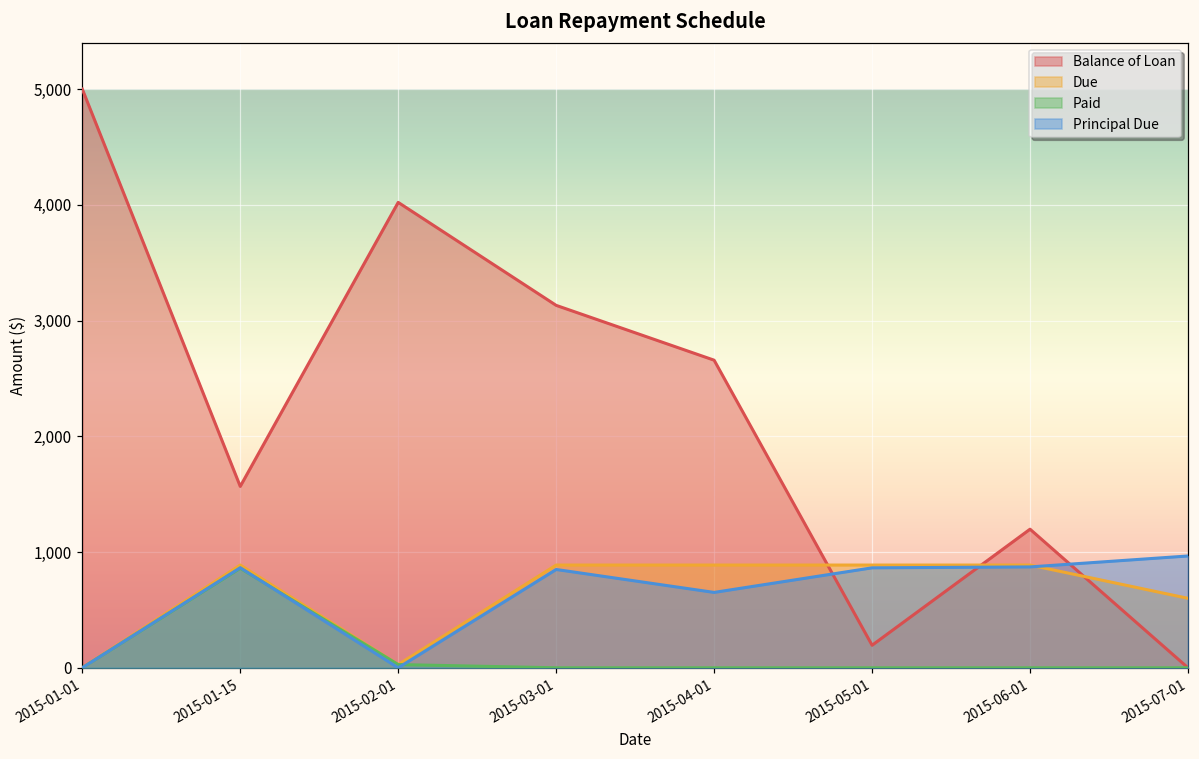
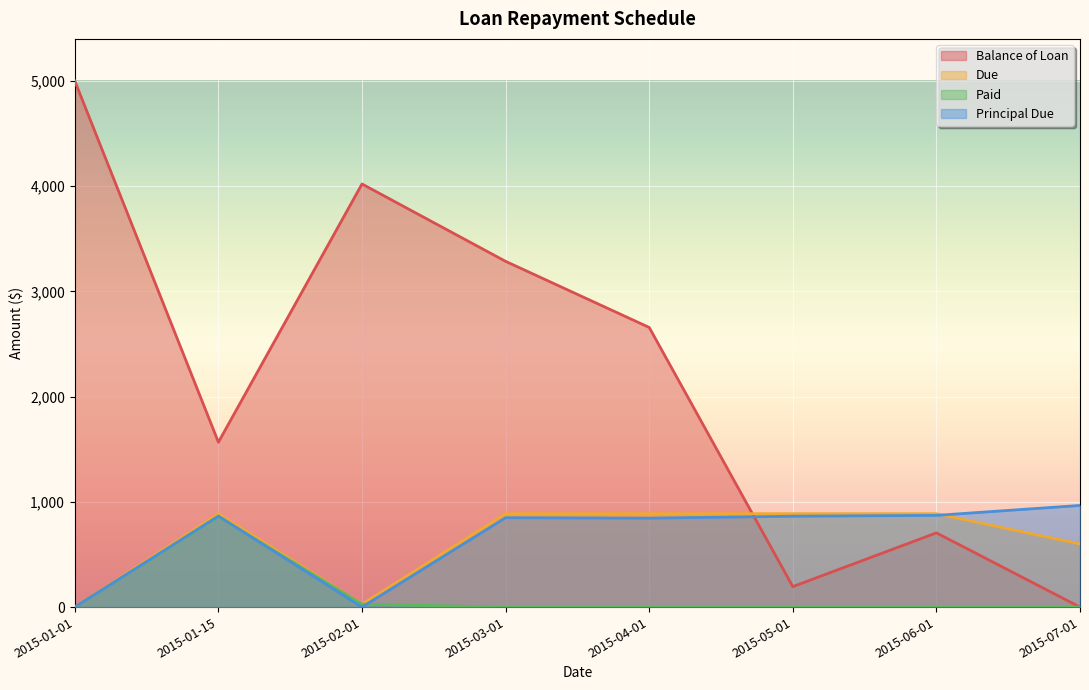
  {
    "Balance of Loan": {
      "2015-01-01": "5,000",
      "2015-01-15": "1,570",
      "2015-02-01": "4,020",
-     "2015-03-01": "3,130",
+     "2015-03-01": "3,290",
      "2015-04-01": "2,660",
      "2015-05-01": "190",
-     "2015-06-01": "1,200"
+     "2015-06-01": "710"
    },
    "Due": {
      "2015-03-01": "890",
      "2015-04-01": "890",
      "2015-07-01": "600"
    },
    "Paid": {
      "2015-03-01": "0",
      "2015-04-01": "0",
      "2015-05-01": "0",
      "2015-06-01": "0"
    },
    "Principal Due": {
      "2015-02-01": "0",
      "2015-03-01": "850",
-     "2015-04-01": "650",
+     "2015-04-01": "850",
      "2015-07-01": "970"
    }
  }
